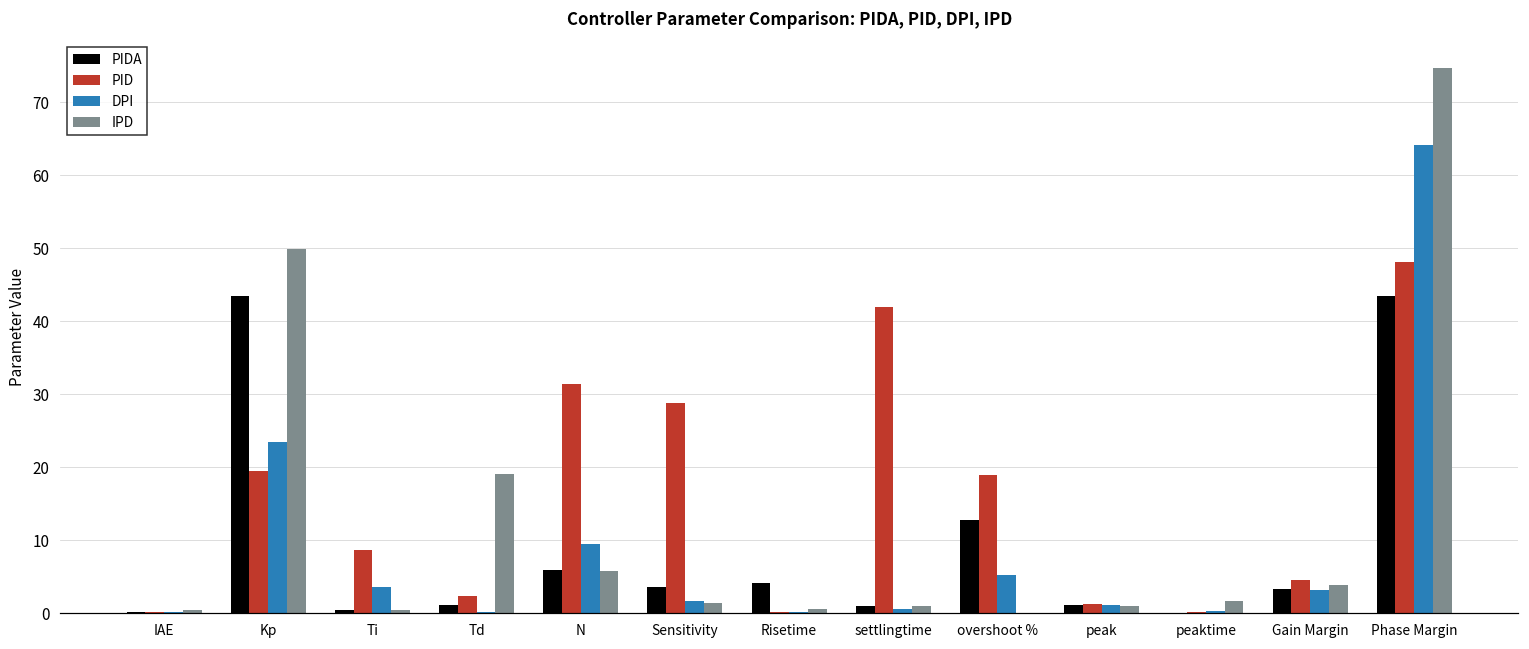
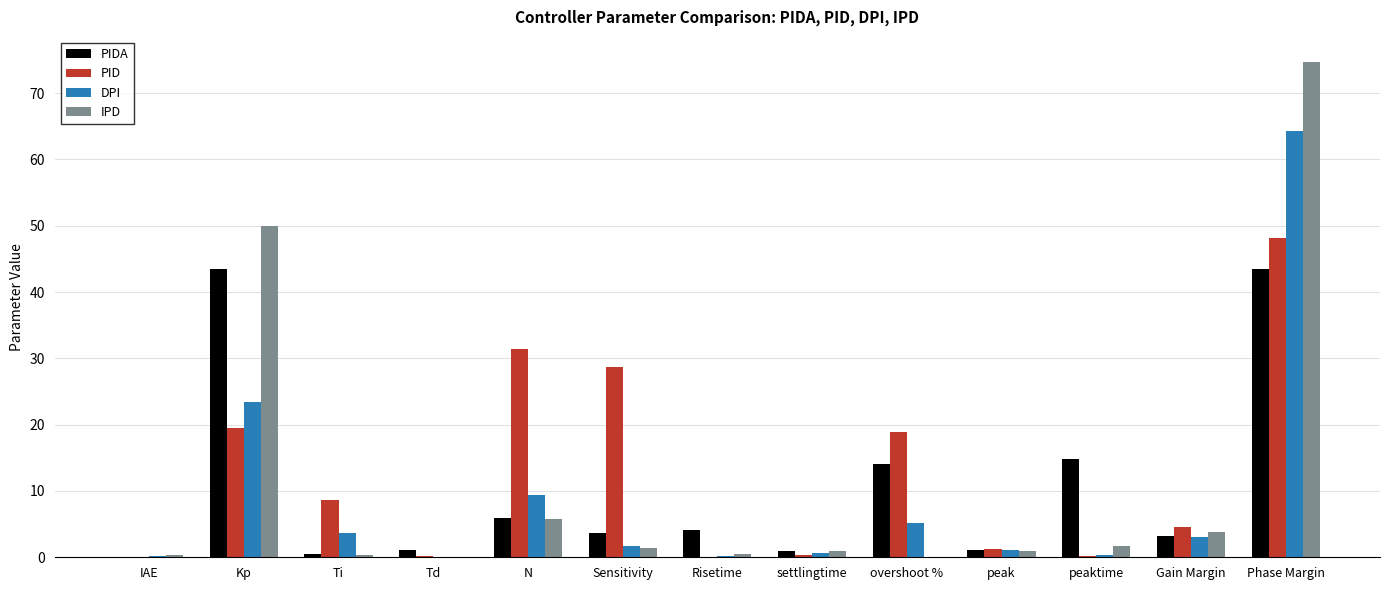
  {
    "PIDA": {
      "Kp": 43,
      "Ti": 0,
      "Td": 1,
      "N": 6,
      "Sensitivity": 4,
      "Risetime": 4,
      "settlingtime": 1,
-     "overshoot %": 13,
+     "overshoot %": 14,
      "peak": 1,
-     "peaktime": 0,
+     "peaktime": 15,
      "Gain Margin": 3,
      "Phase Margin": 43
    },
    "PID": {
      "Kp": 19,
      "Ti": 9,
-     "Td": 2,
+     "Td": 0,
      "N": 31,
      "Sensitivity": 29,
-     "settlingtime": 42,
+     "settlingtime": 0,
      "overshoot %": 19,
      "peak": 1,
      "Gain Margin": 5,
      "Phase Margin": 48
    },
    "DPI": {
      "Kp": 23,
      "Ti": 4,
      "N": 9,
      "Sensitivity": 2,
      "settlingtime": 1,
      "overshoot %": 5,
      "peak": 1,
      "Gain Margin": 3,
      "Phase Margin": 64
    },
    "IPD": {
      "Kp": 50,
-     "Td": 19,
+     "Td": 0,
      "N": 6,
      "Sensitivity": 1,
      "Risetime": 0,
      "settlingtime": 1,
      "overshoot %": 0,
      "peak": 1,
      "peaktime": 2,
      "Gain Margin": 4,
      "Phase Margin": 75
    }
  }
